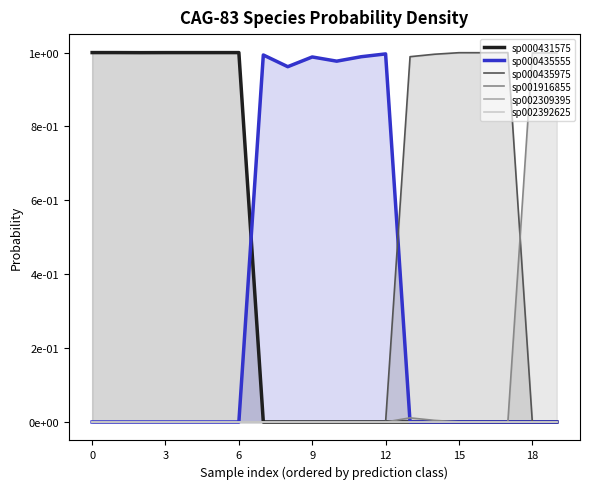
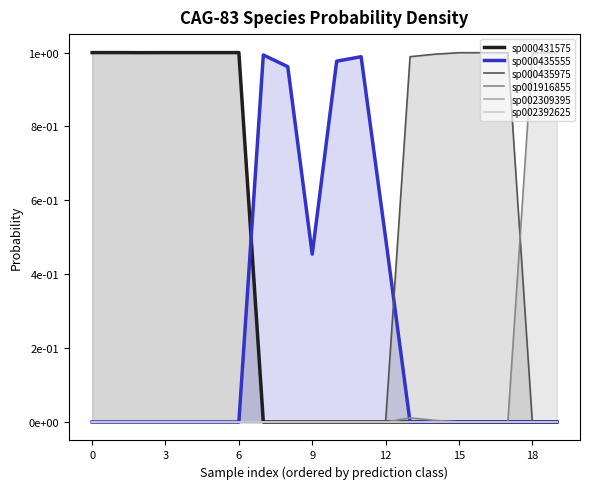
  {
    "sp000431575": {
      "0": 1.00,
      "6": 1.00
    },
    "sp000435555": {
-     "9": 0.99,
-     "12": 1.00
+     "9": 0.45,
+     "12": 0.50
    },
    "sp000435975": {
      "15": 1.00
    }
  }
